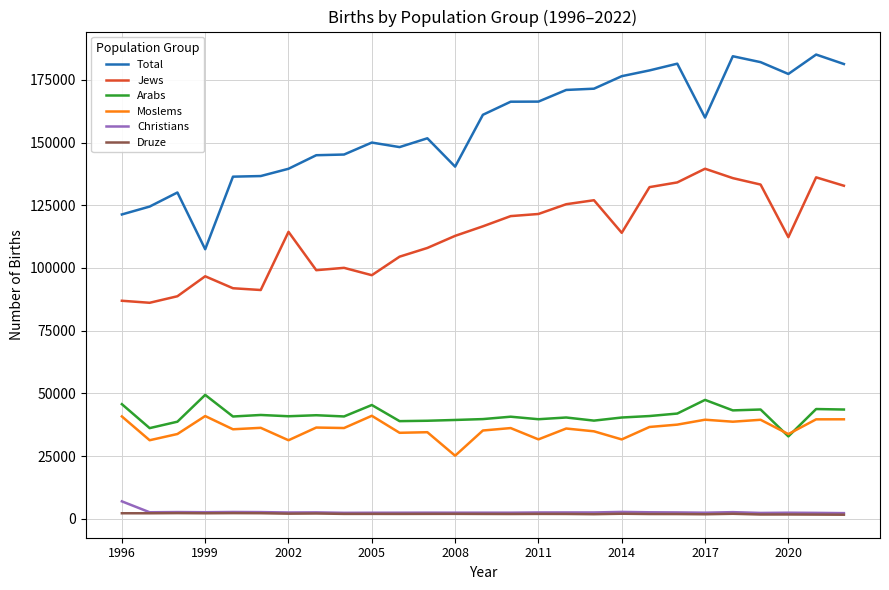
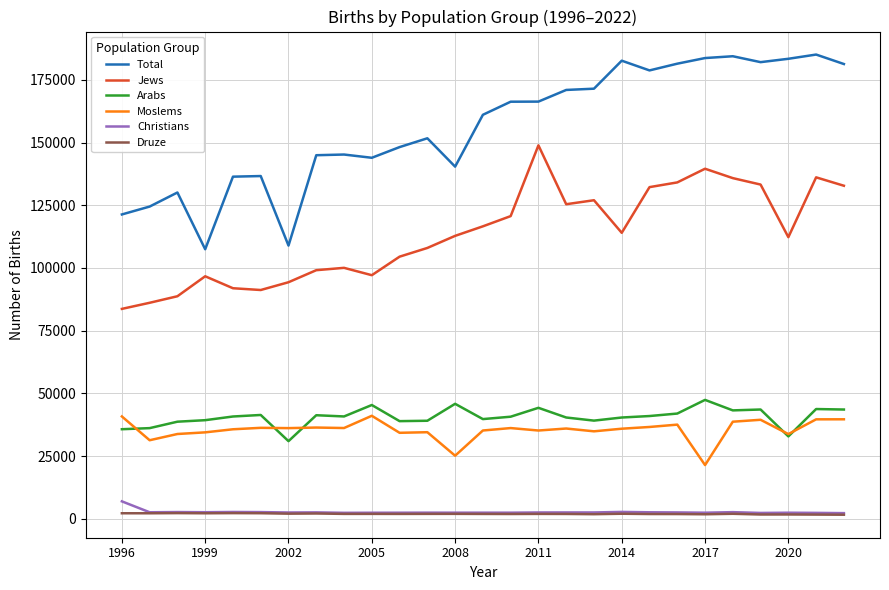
  {
    "Total": {
      "1996": 121000,
      "1999": 107000,
-     "2002": 140000,
-     "2005": 150000,
+     "2002": 109000,
+     "2005": 144000,
      "2008": 140000,
      "2011": 166000,
-     "2014": 176000,
-     "2017": 160000,
-     "2020": 177000
+     "2014": 183000,
+     "2017": 184000,
+     "2020": 183000
    },
    "Jews": {
-     "1996": 87000,
+     "1996": 84000,
      "1999": 97000,
-     "2002": 114000,
+     "2002": 94000,
      "2005": 97000,
      "2008": 113000,
-     "2011": 122000,
+     "2011": 149000,
      "2014": 114000,
      "2017": 140000,
      "2020": 112000
    },
    "Arabs": {
-     "1996": 46000,
-     "1999": 49000,
-     "2002": 41000,
+     "1996": 36000,
+     "1999": 39000,
+     "2002": 31000,
      "2005": 45000,
-     "2008": 39000,
-     "2011": 40000,
+     "2008": 46000,
+     "2011": 44000,
      "2014": 40000,
      "2017": 47000
    },
    "Moslems": {
      "1996": 41000,
-     "1999": 41000,
-     "2002": 31000,
+     "1999": 35000,
+     "2002": 36000,
      "2005": 41000,
      "2008": 25000,
-     "2011": 32000,
-     "2014": 32000,
-     "2017": 40000
+     "2011": 35000,
+     "2014": 36000,
+     "2017": 21000
    },
    "Christians": {
      "1996": 7000
    },
    "Druze": {
      "1996": 2000
    }
  }
